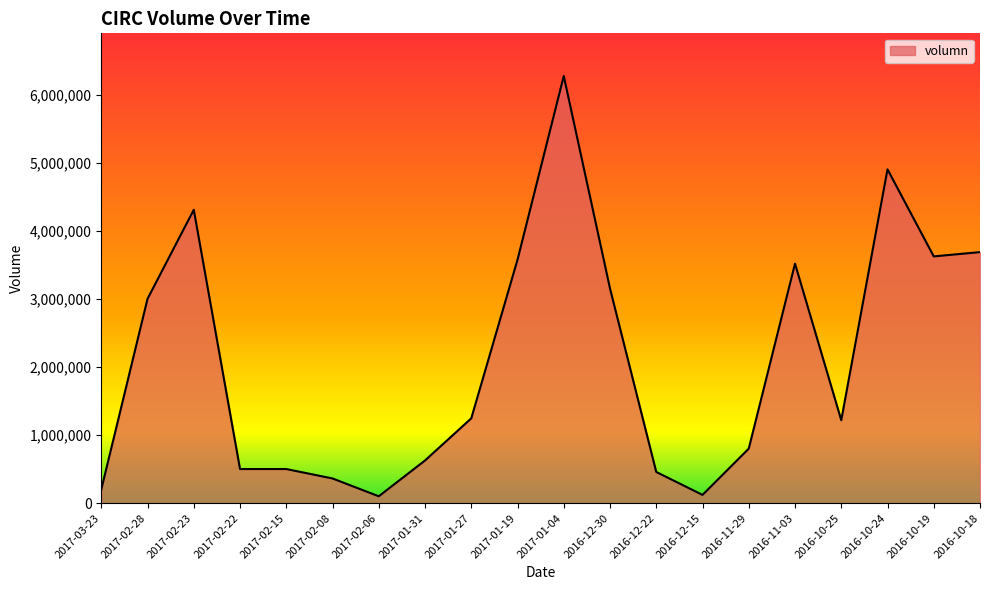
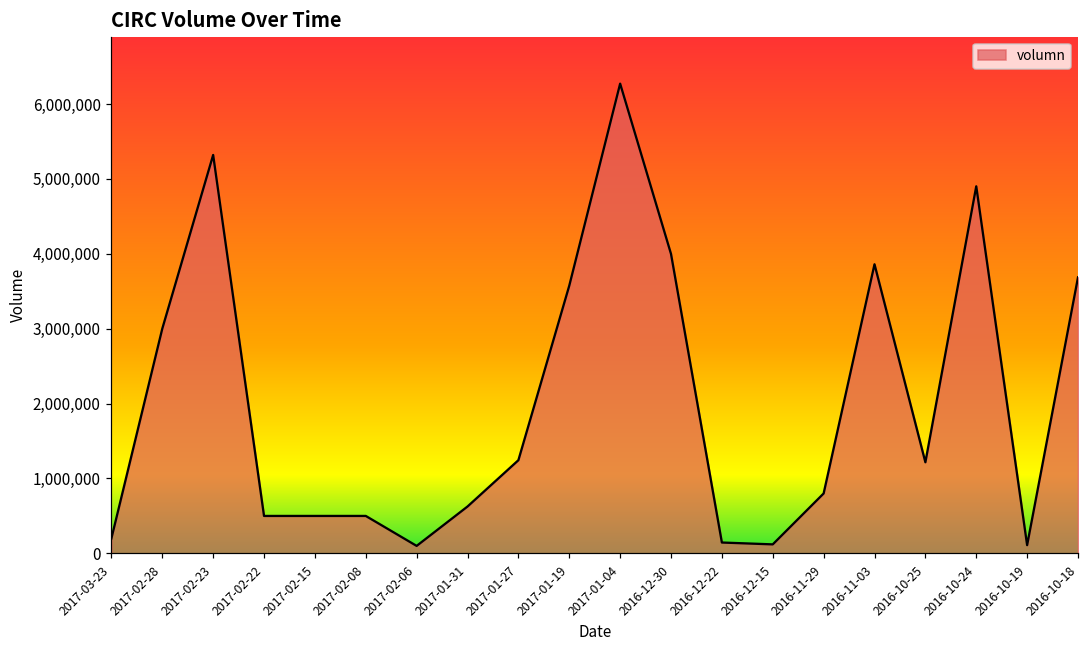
  {
    "2017-03-23": "200,000",
    "2017-02-28": "3,000,000",
-   "2017-02-23": "4,300,000",
+   "2017-02-23": "5,300,000",
    "2017-02-22": "500,000",
    "2017-02-15": "500,000",
-   "2017-02-08": "400,000",
+   "2017-02-08": "500,000",
    "2017-02-06": "100,000",
    "2017-01-31": "600,000",
    "2017-01-27": "1,200,000",
    "2017-01-19": "3,600,000",
    "2017-01-04": "6,300,000",
-   "2016-12-30": "3,200,000",
-   "2016-12-22": "500,000",
+   "2016-12-30": "4,000,000",
+   "2016-12-22": "100,000",
    "2016-12-15": "100,000",
    "2016-11-29": "800,000",
-   "2016-11-03": "3,500,000",
+   "2016-11-03": "3,900,000",
    "2016-10-25": "1,200,000",
    "2016-10-24": "4,900,000",
-   "2016-10-19": "3,600,000",
+   "2016-10-19": "100,000",
    "2016-10-18": "3,700,000"
  }
